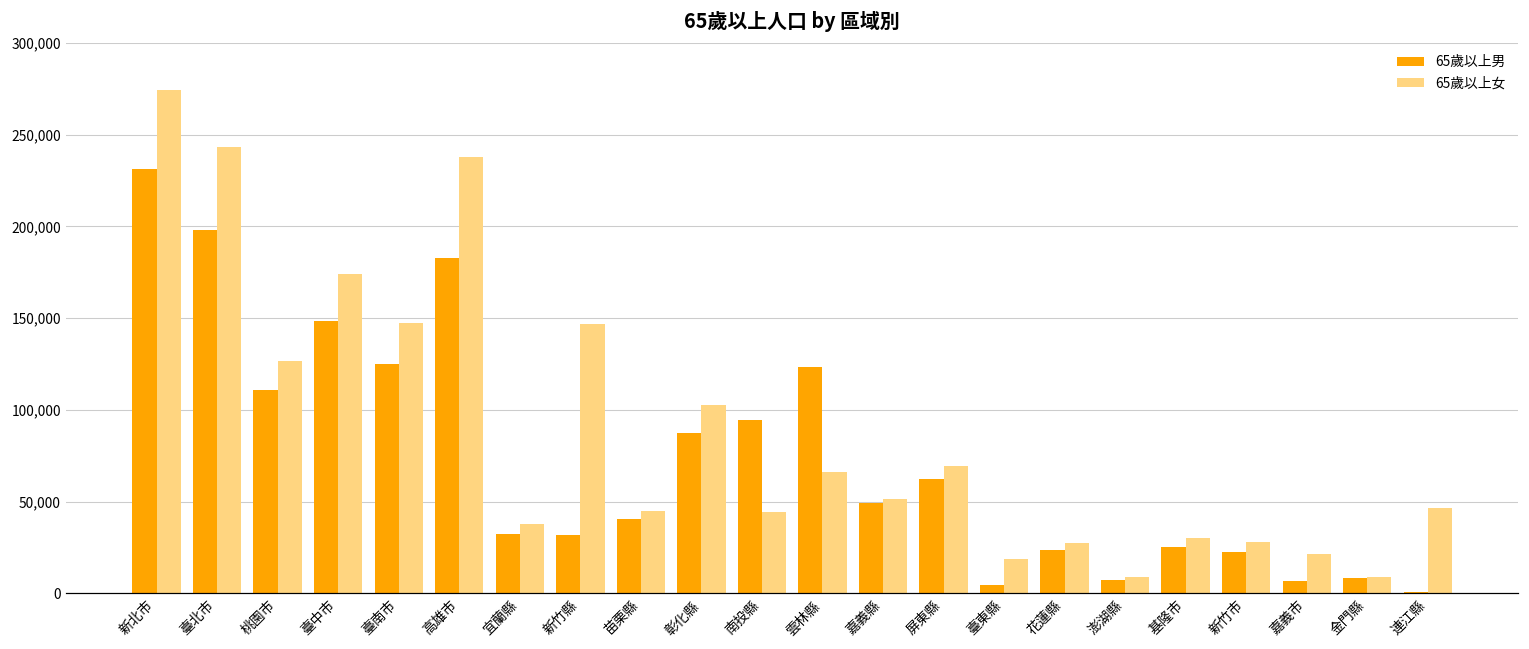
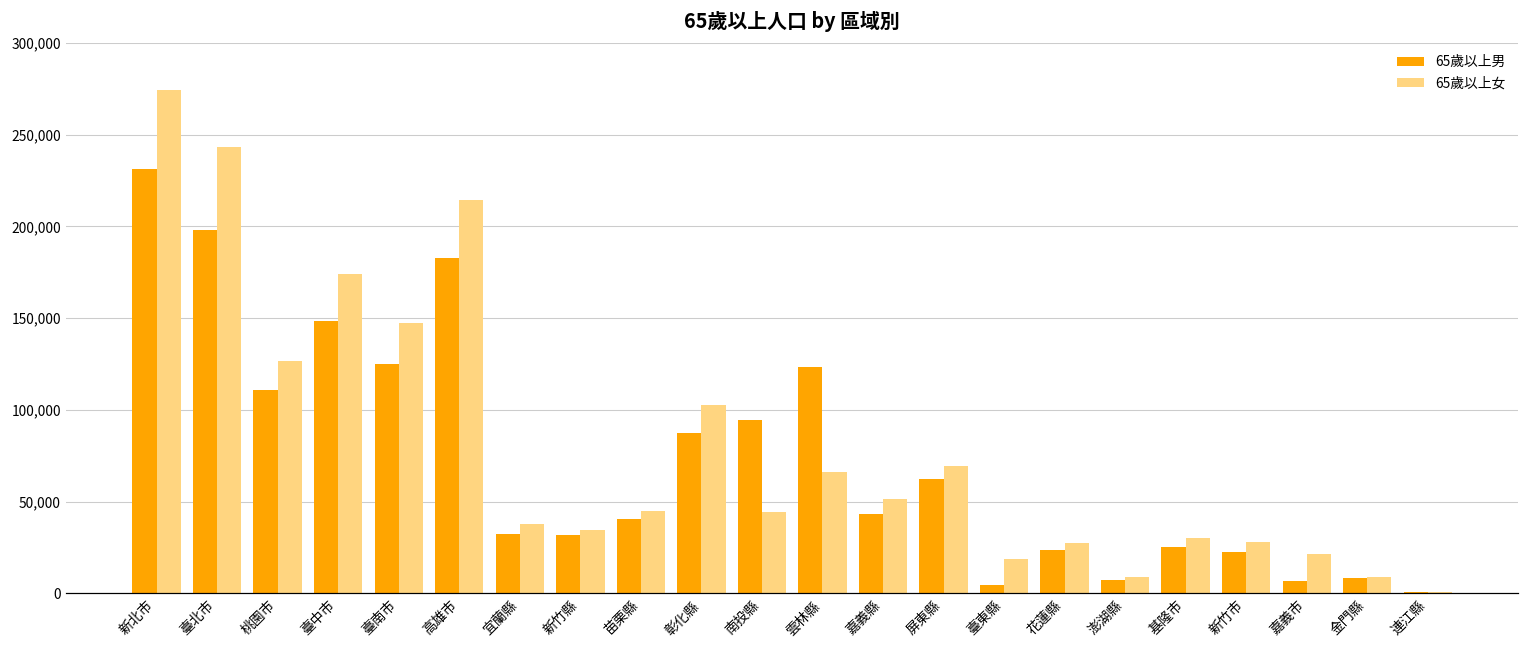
  {
    "65歲以上男": {
      "新北市": "231,000",
      "臺北市": "198,000",
      "桃園市": "111,000",
      "臺中市": "149,000",
      "臺南市": "125,000",
      "高雄市": "183,000",
      "宜蘭縣": "33,000",
      "新竹縣": "32,000",
      "苗栗縣": "41,000",
      "彰化縣": "88,000",
      "南投縣": "95,000",
      "雲林縣": "123,000",
-     "嘉義縣": "49,000",
+     "嘉義縣": "43,000",
      "屏東縣": "62,000",
      "臺東縣": "5,000",
      "花蓮縣": "23,000",
      "澎湖縣": "8,000",
      "基隆市": "25,000",
      "新竹市": "23,000",
      "嘉義市": "7,000",
      "金門縣": "8,000"
    },
    "65歲以上女": {
      "新北市": "274,000",
      "臺北市": "243,000",
      "桃園市": "127,000",
      "臺中市": "174,000",
      "臺南市": "147,000",
-     "高雄市": "238,000",
+     "高雄市": "215,000",
      "宜蘭縣": "38,000",
-     "新竹縣": "147,000",
+     "新竹縣": "35,000",
      "苗栗縣": "45,000",
      "彰化縣": "103,000",
      "南投縣": "44,000",
      "雲林縣": "66,000",
      "嘉義縣": "51,000",
      "屏東縣": "70,000",
      "臺東縣": "19,000",
      "花蓮縣": "27,000",
      "澎湖縣": "9,000",
      "基隆市": "30,000",
      "新竹市": "28,000",
      "嘉義市": "21,000",
      "金門縣": "9,000",
-     "連江縣": "47,000"
+     "連江縣": "1,000"
    }
  }
